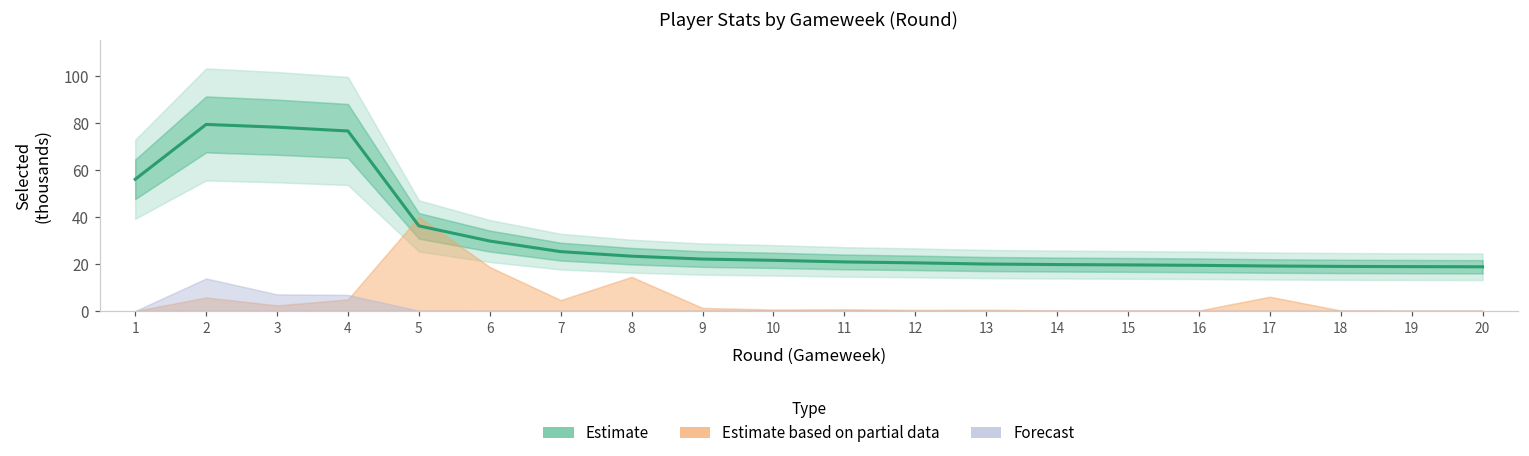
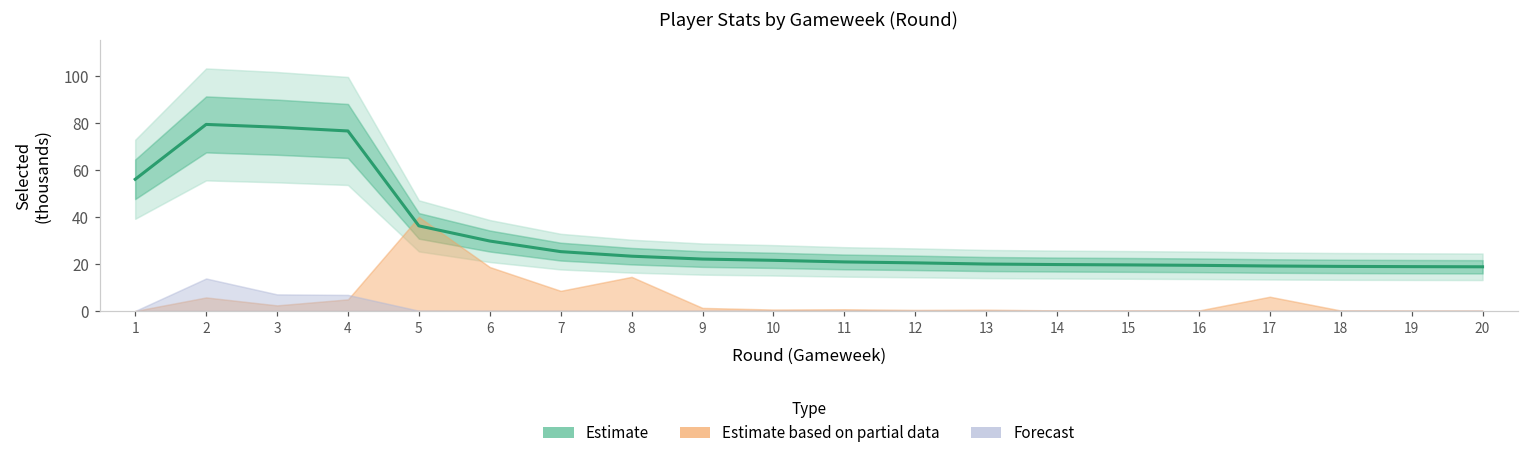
  {
    "Estimate based on partial data": {
      "2": 6,
      "3": 2,
      "4": 5,
      "5": 40,
      "6": 19,
-     "7": 5,
+     "7": 9,
      "8": 15,
      "9": 1,
      "17": 6
    }
  }
